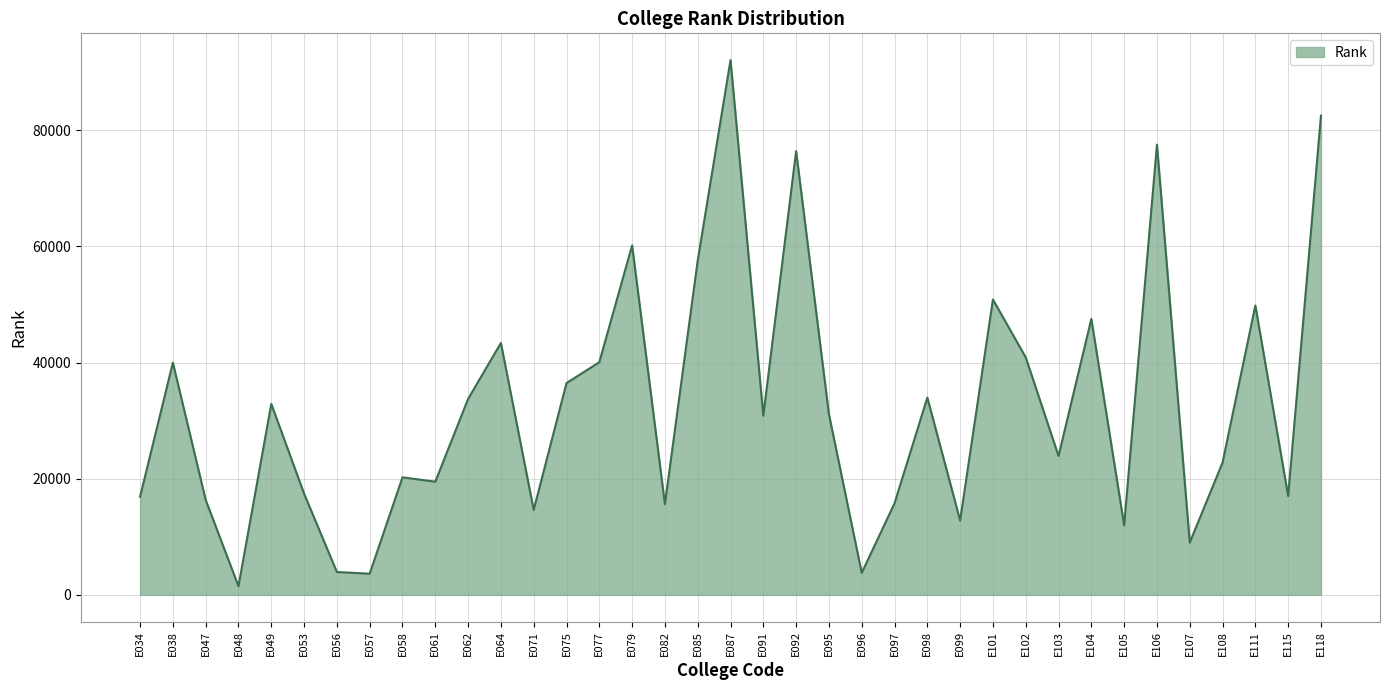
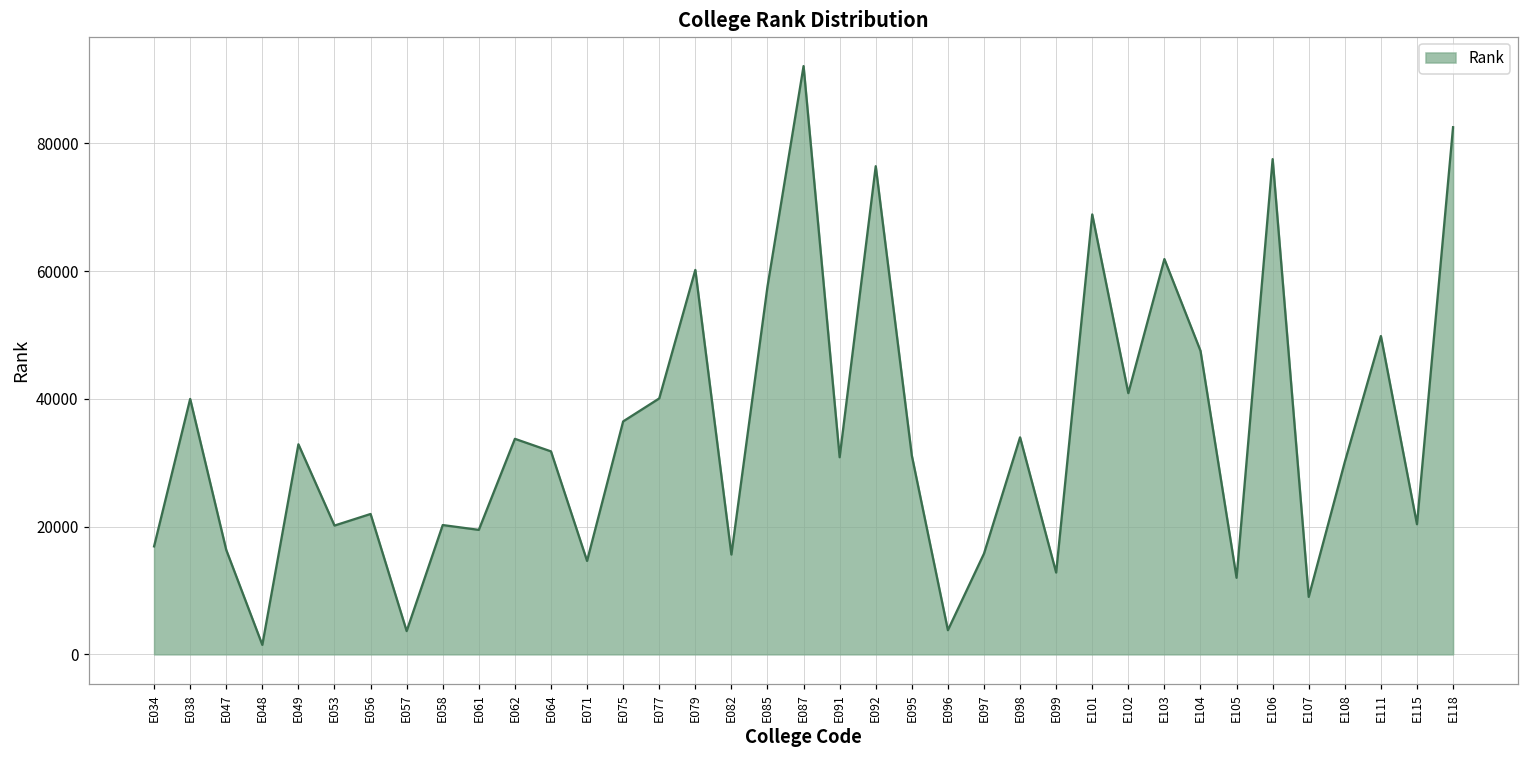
  {
    "E034": 17000,
    "E038": 40000,
    "E047": 16000,
    "E048": 1000,
    "E049": 33000,
-   "E053": 17000,
-   "E056": 4000,
+   "E053": 20000,
+   "E056": 22000,
    "E057": 4000,
    "E058": 20000,
    "E061": 19000,
    "E062": 34000,
-   "E064": 43000,
+   "E064": 32000,
    "E071": 15000,
    "E075": 36000,
    "E077": 40000,
    "E079": 60000,
    "E082": 16000,
    "E085": 58000,
    "E087": 92000,
    "E091": 31000,
    "E092": 76000,
    "E095": 31000,
    "E096": 4000,
    "E097": 16000,
    "E098": 34000,
    "E099": 13000,
-   "E101": 51000,
+   "E101": 69000,
    "E102": 41000,
-   "E103": 24000,
+   "E103": 62000,
    "E104": 48000,
    "E105": 12000,
    "E106": 78000,
    "E107": 9000,
-   "E108": 23000,
+   "E108": 30000,
    "E111": 50000,
-   "E115": 17000,
+   "E115": 20000,
    "E118": 83000
  }
